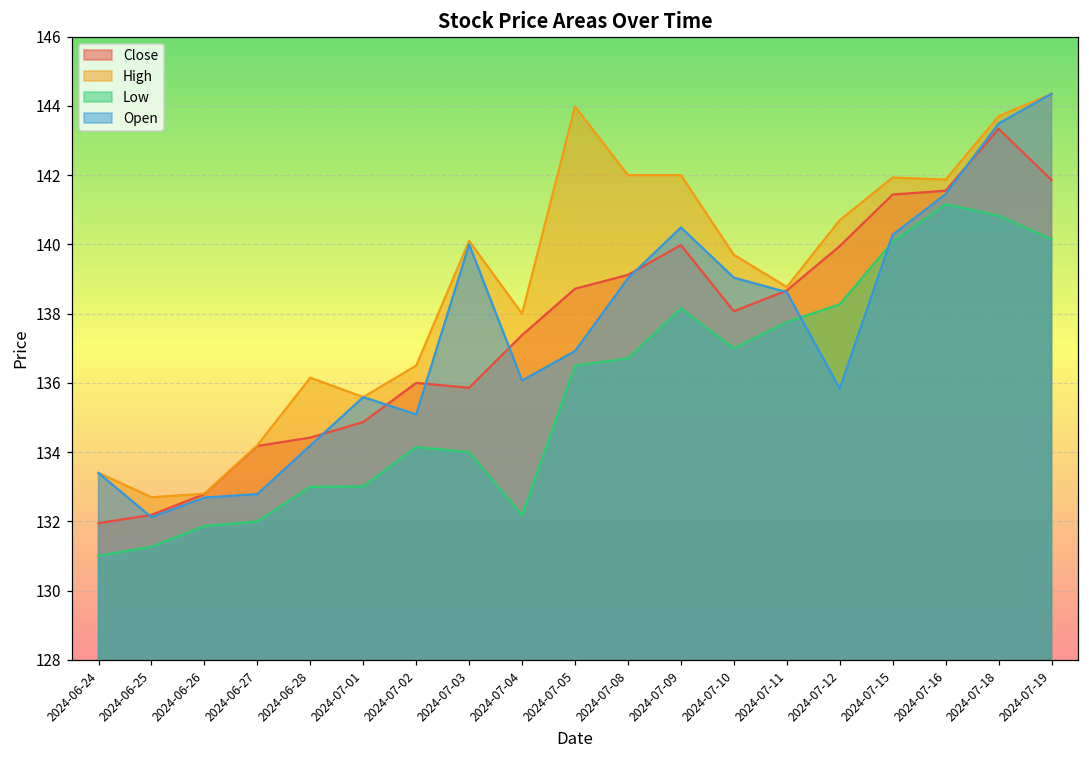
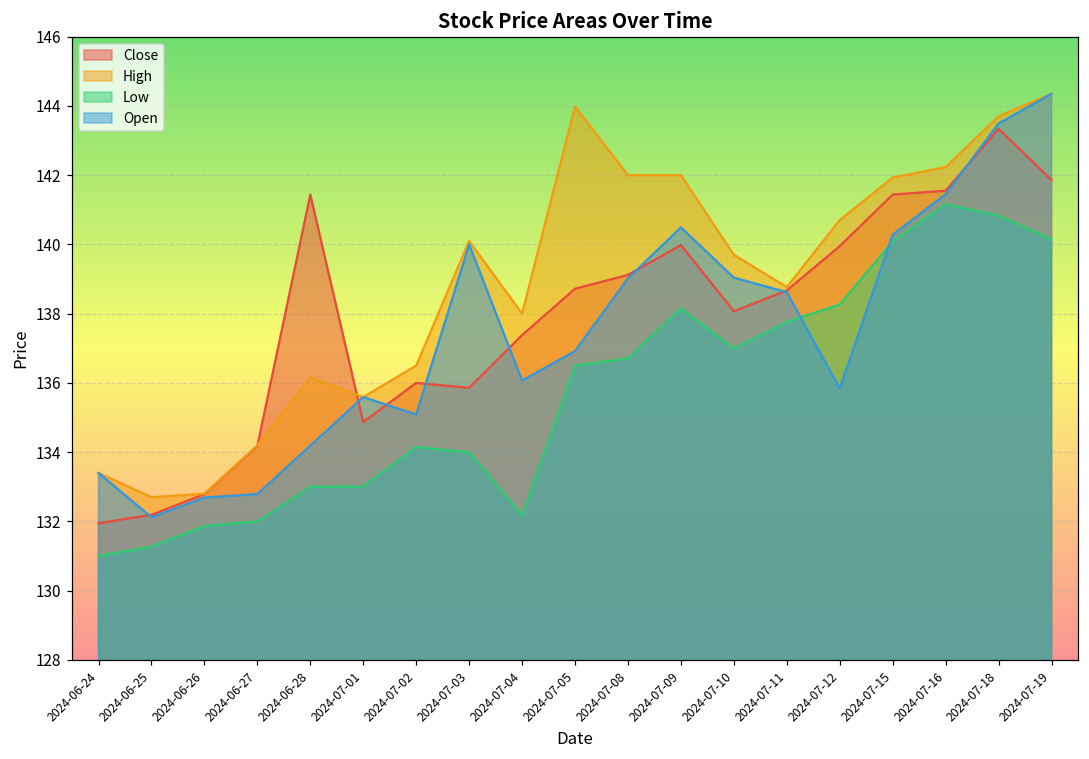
  {
    "Close": {
      "2024-06-24": 131.9,
-     "2024-06-28": 134.4,
+     "2024-06-28": 141.4,
      "2024-07-01": 134.9,
      "2024-07-02": 136.0,
      "2024-07-03": 135.9,
      "2024-07-04": 137.4,
      "2024-07-05": 138.7,
      "2024-07-08": 139.1,
      "2024-07-09": 140.0,
      "2024-07-10": 138.1,
      "2024-07-12": 139.9,
      "2024-07-15": 141.4,
      "2024-07-16": 141.6,
      "2024-07-18": 143.3,
      "2024-07-19": 141.9
    },
    "High": {
      "2024-06-25": 132.7,
      "2024-06-28": 136.1,
      "2024-07-02": 136.5,
      "2024-07-03": 140.1,
      "2024-07-04": 138.0,
      "2024-07-05": 144.0,
      "2024-07-08": 142.0,
      "2024-07-09": 142.0,
      "2024-07-10": 139.7,
      "2024-07-11": 138.8,
      "2024-07-12": 140.7,
      "2024-07-15": 141.9,
-     "2024-07-16": 141.9,
+     "2024-07-16": 142.2,
      "2024-07-18": 143.7
    },
    "Low": {
      "2024-06-24": 131.0,
      "2024-06-25": 131.3,
      "2024-06-26": 131.9,
      "2024-06-27": 132.0,
      "2024-06-28": 133.0,
      "2024-07-01": 133.0,
      "2024-07-02": 134.1,
      "2024-07-03": 134.0,
      "2024-07-04": 132.2,
      "2024-07-05": 136.5,
      "2024-07-08": 136.7,
      "2024-07-09": 138.1,
      "2024-07-10": 137.0,
      "2024-07-11": 137.8,
      "2024-07-12": 138.3,
      "2024-07-15": 140.1,
      "2024-07-16": 141.2,
      "2024-07-18": 140.8,
      "2024-07-19": 140.1
    },
    "Open": {
      "2024-06-26": 132.7,
      "2024-06-27": 132.8,
      "2024-06-28": 134.2,
      "2024-07-02": 135.1,
      "2024-07-03": 140.0,
      "2024-07-04": 136.1,
      "2024-07-05": 136.9,
      "2024-07-08": 139.0,
      "2024-07-09": 140.5,
      "2024-07-10": 139.0,
      "2024-07-12": 135.8,
      "2024-07-15": 140.3,
      "2024-07-16": 141.4,
      "2024-07-18": 143.5
    }
  }
